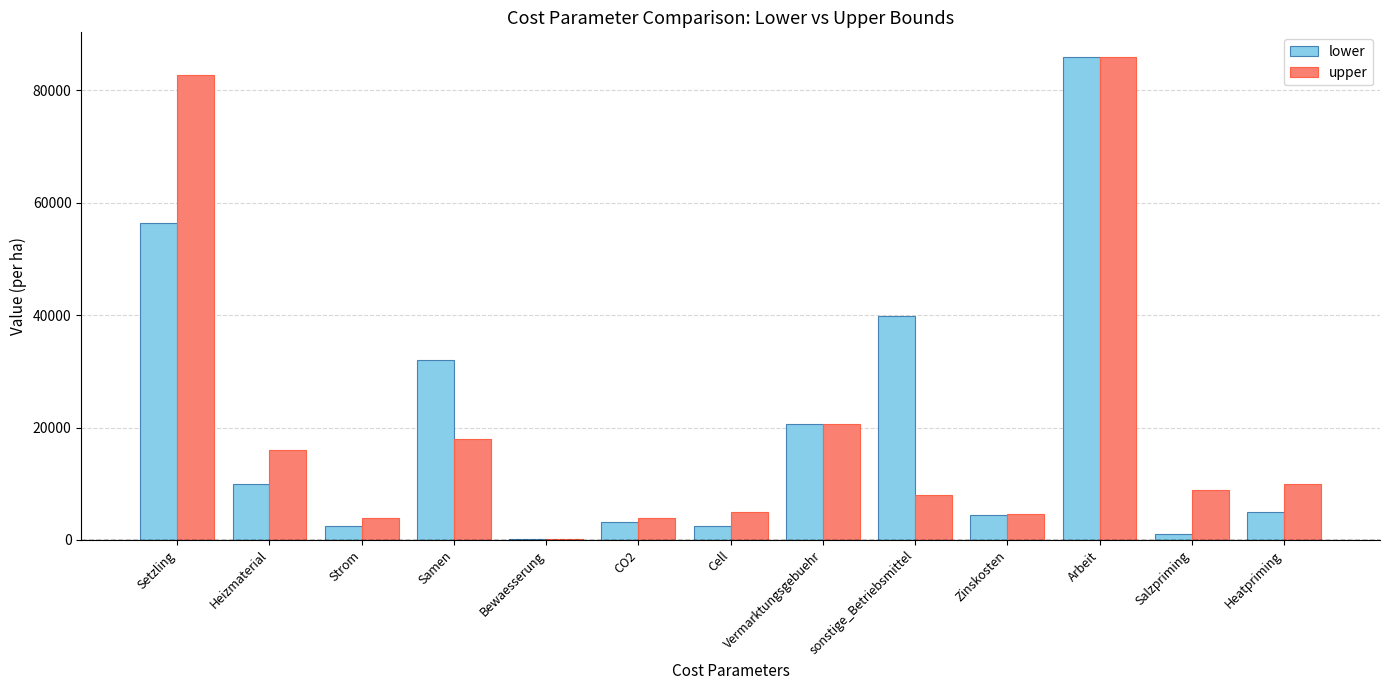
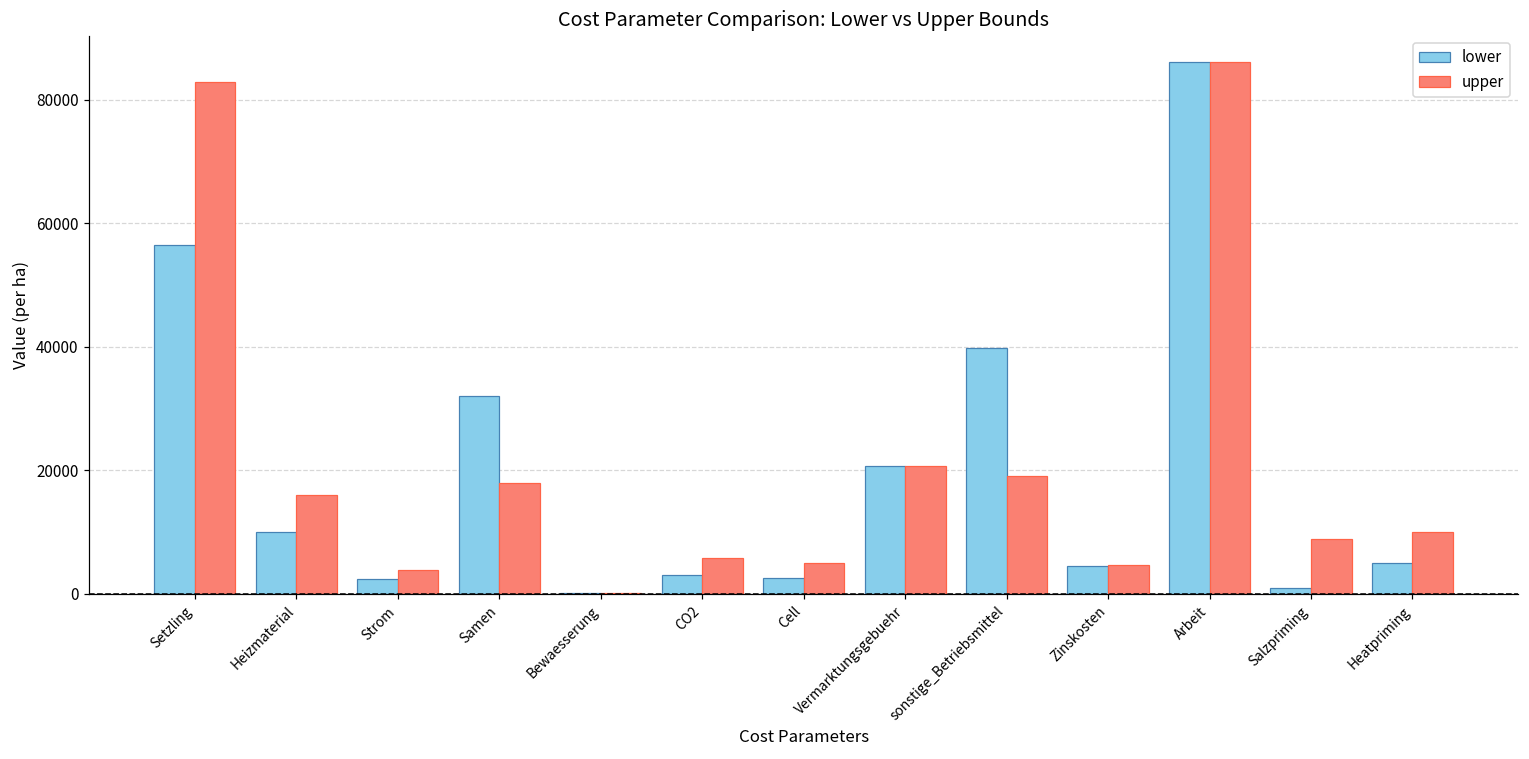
  {
    "lower": {
      "Setzling": 56000,
      "Heizmaterial": 10000,
      "Strom": 2000,
      "Samen": 32000,
      "CO2": 3000,
      "Cell": 3000,
      "Vermarktungsgebuehr": 21000,
      "sonstige_Betriebsmittel": 40000,
      "Zinskosten": 5000,
      "Arbeit": 86000,
      "Salzpriming": 1000,
      "Heatpriming": 5000
    },
    "upper": {
      "Setzling": 83000,
      "Heizmaterial": 16000,
      "Strom": 4000,
      "Samen": 18000,
-     "CO2": 4000,
+     "CO2": 6000,
      "Cell": 5000,
      "Vermarktungsgebuehr": 21000,
-     "sonstige_Betriebsmittel": 8000,
+     "sonstige_Betriebsmittel": 19000,
      "Zinskosten": 5000,
      "Arbeit": 86000,
      "Salzpriming": 9000,
      "Heatpriming": 10000
    }
  }
